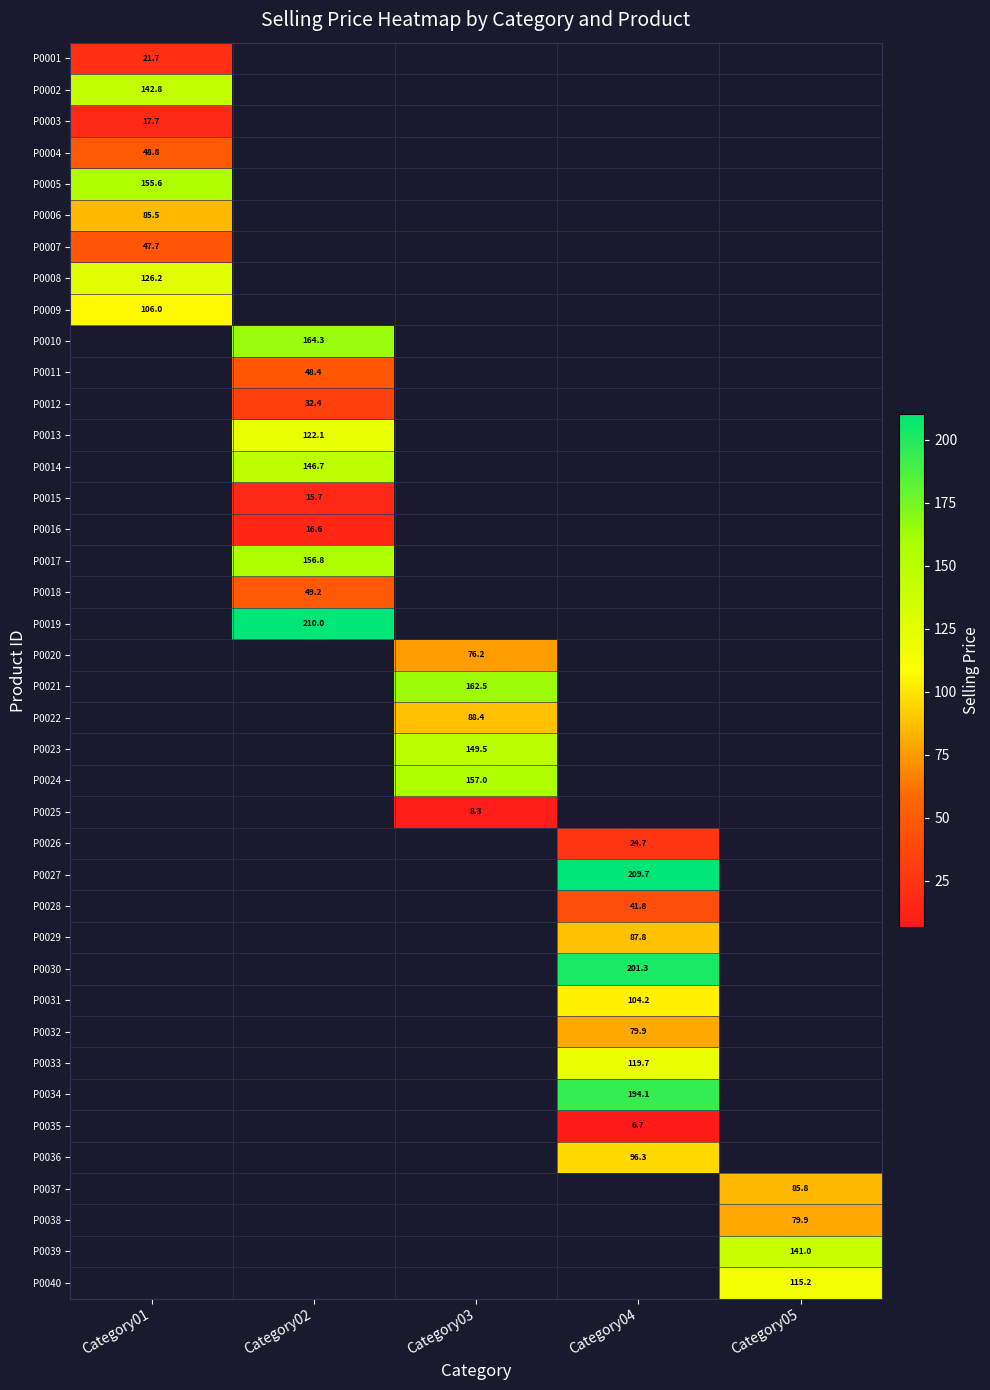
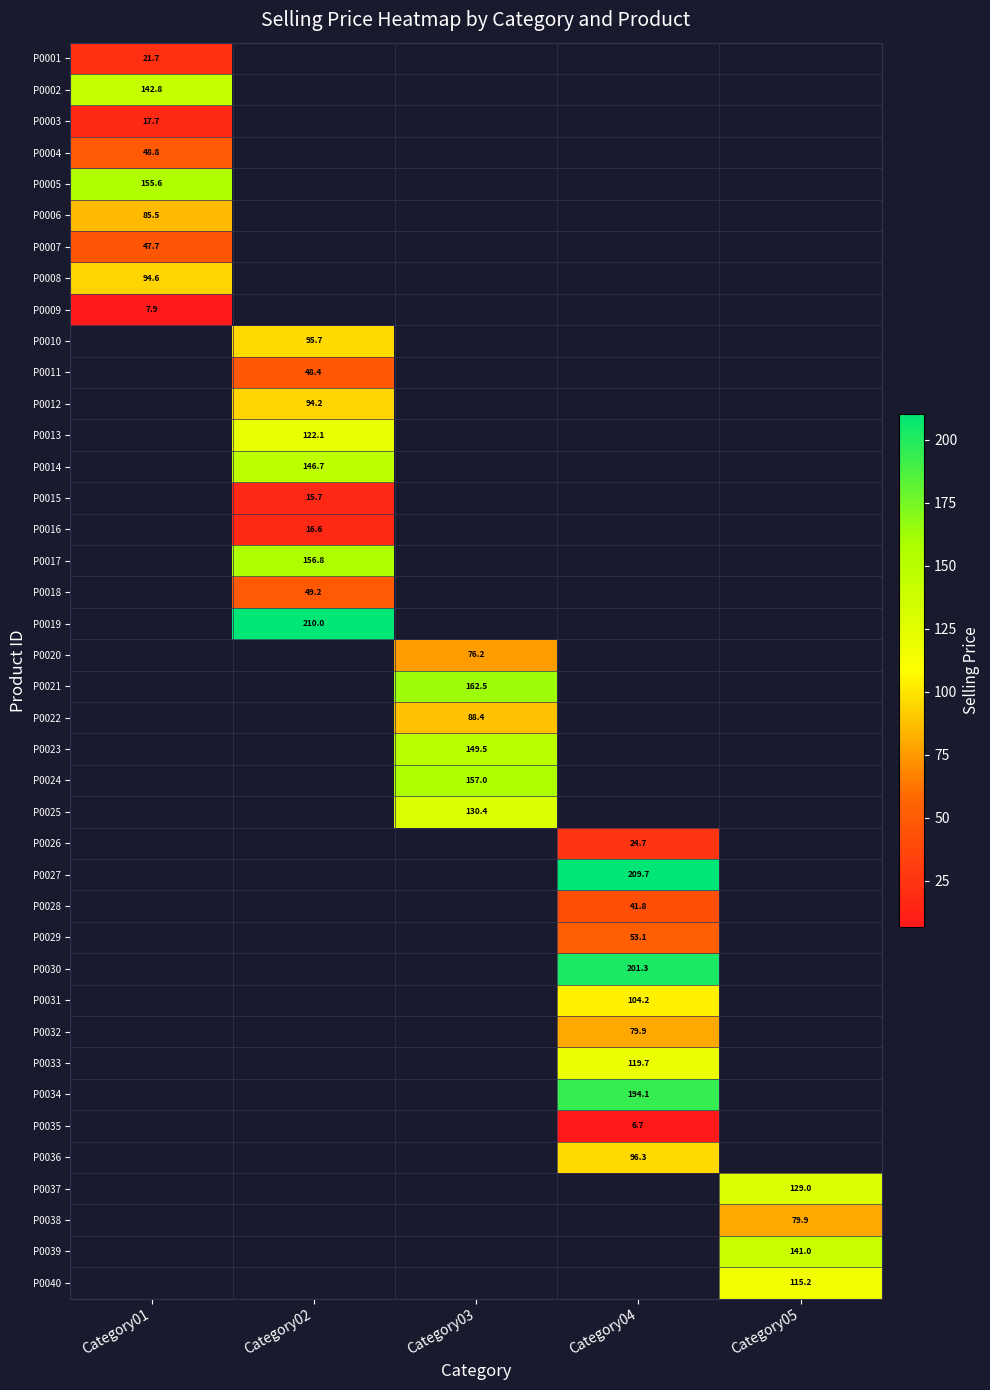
  {
    "P0001": {
      "Category01": 21.7
    },
    "P0002": {
      "Category01": 142.8
    },
    "P0003": {
      "Category01": 17.7
    },
    "P0004": {
      "Category01": 48.8
    },
    "P0005": {
      "Category01": 155.6
    },
    "P0006": {
      "Category01": 85.5
    },
    "P0007": {
      "Category01": 47.7
    },
    "P0008": {
-     "Category01": 126.2
+     "Category01": 94.6
    },
    "P0009": {
-     "Category01": 106.0
+     "Category01": 7.9
    },
    "P0010": {
-     "Category02": 164.3
+     "Category02": 95.7
    },
    "P0011": {
      "Category02": 48.4
    },
    "P0012": {
-     "Category02": 32.4
+     "Category02": 94.2
    },
    "P0013": {
      "Category02": 122.1
    },
    "P0014": {
      "Category02": 146.7
    },
    "P0015": {
      "Category02": 15.7
    },
    "P0016": {
      "Category02": 16.6
    },
    "P0017": {
      "Category02": 156.8
    },
    "P0018": {
      "Category02": 49.2
    },
    "P0019": {
      "Category02": 210.0
    },
    "P0020": {
      "Category03": 76.2
    },
    "P0021": {
      "Category03": 162.5
    },
    "P0022": {
      "Category03": 88.4
    },
    "P0023": {
      "Category03": 149.5
    },
    "P0024": {
      "Category03": 157.0
    },
    "P0025": {
-     "Category03": 8.3
+     "Category03": 130.4
    },
    "P0026": {
      "Category04": 24.7
    },
    "P0027": {
      "Category04": 209.7
    },
    "P0028": {
      "Category04": 41.8
    },
    "P0029": {
-     "Category04": 87.8
+     "Category04": 53.1
    },
    "P0030": {
      "Category04": 201.3
    },
    "P0031": {
      "Category04": 104.2
    },
    "P0032": {
      "Category04": 79.9
    },
    "P0033": {
      "Category04": 119.7
    },
    "P0034": {
      "Category04": 194.1
    },
    "P0035": {
      "Category04": 6.7
    },
    "P0036": {
      "Category04": 96.3
    },
    "P0037": {
-     "Category05": 85.8
+     "Category05": 129.0
    },
    "P0038": {
      "Category05": 79.9
    },
    "P0039": {
      "Category05": 141.0
    },
    "P0040": {
      "Category05": 115.2
    }
  }
